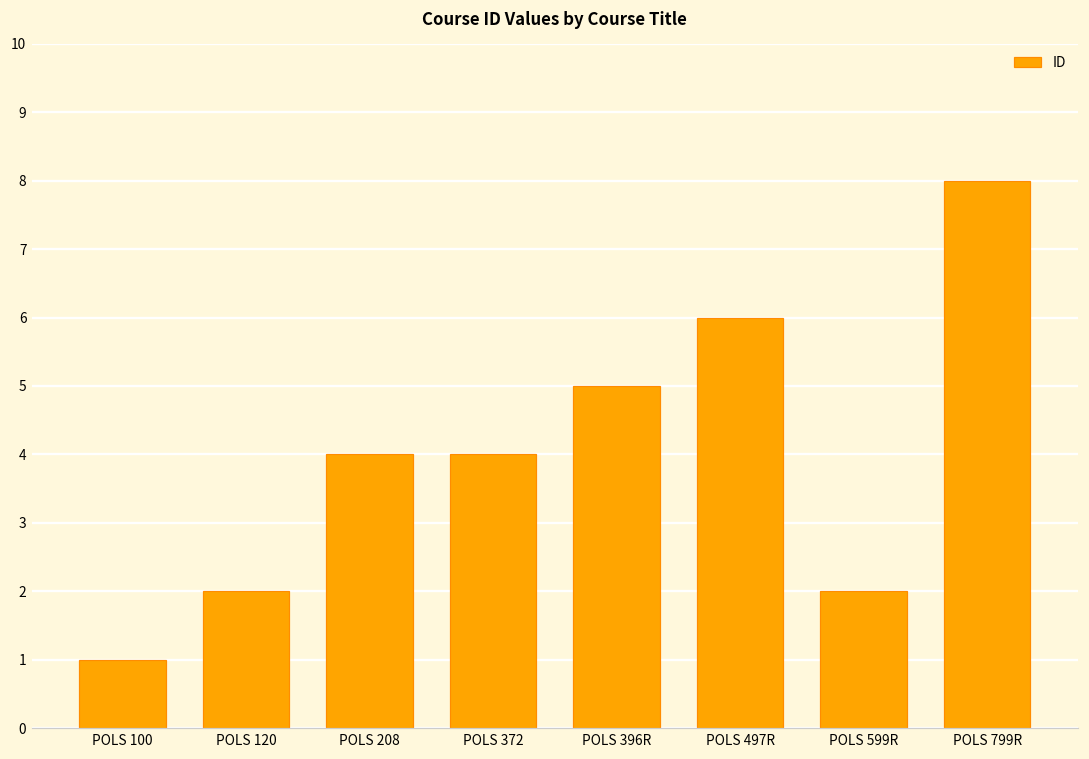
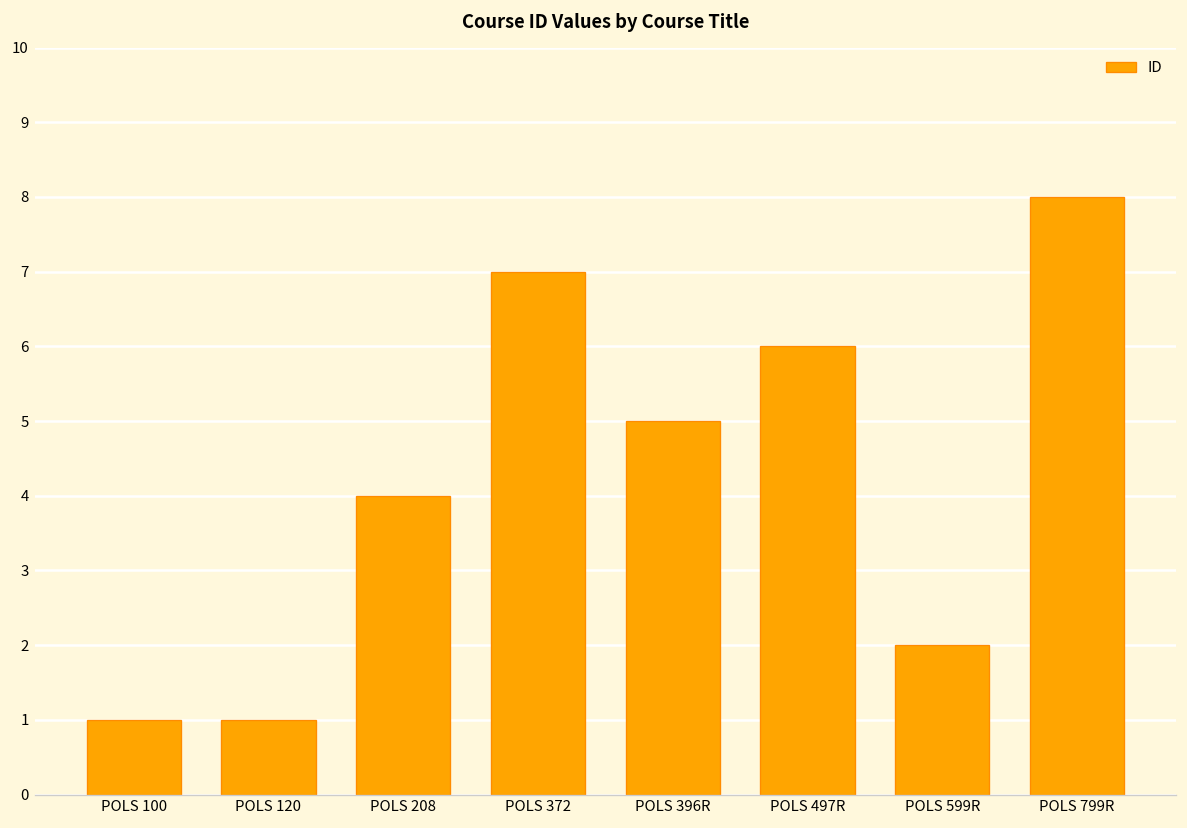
  {
    "POLS 100": 1,
-   "POLS 120": 2,
+   "POLS 120": 1,
    "POLS 208": 4,
-   "POLS 372": 4,
+   "POLS 372": 7,
    "POLS 396R": 5,
    "POLS 497R": 6,
    "POLS 599R": 2,
    "POLS 799R": 8
  }
